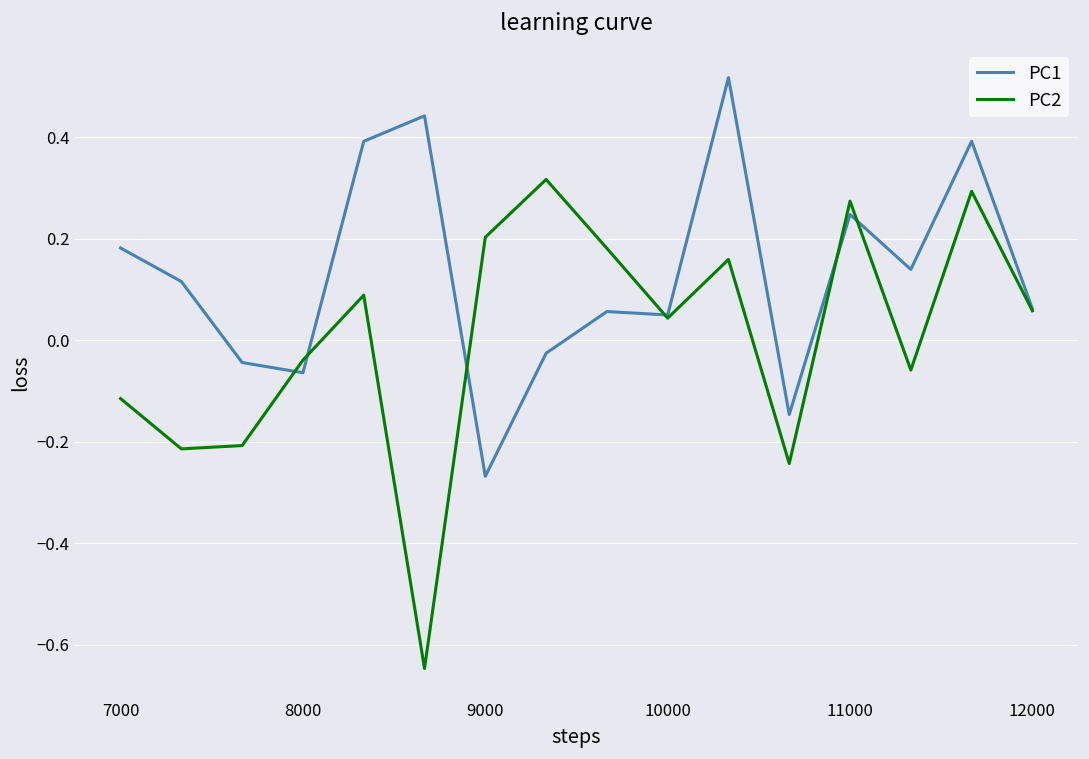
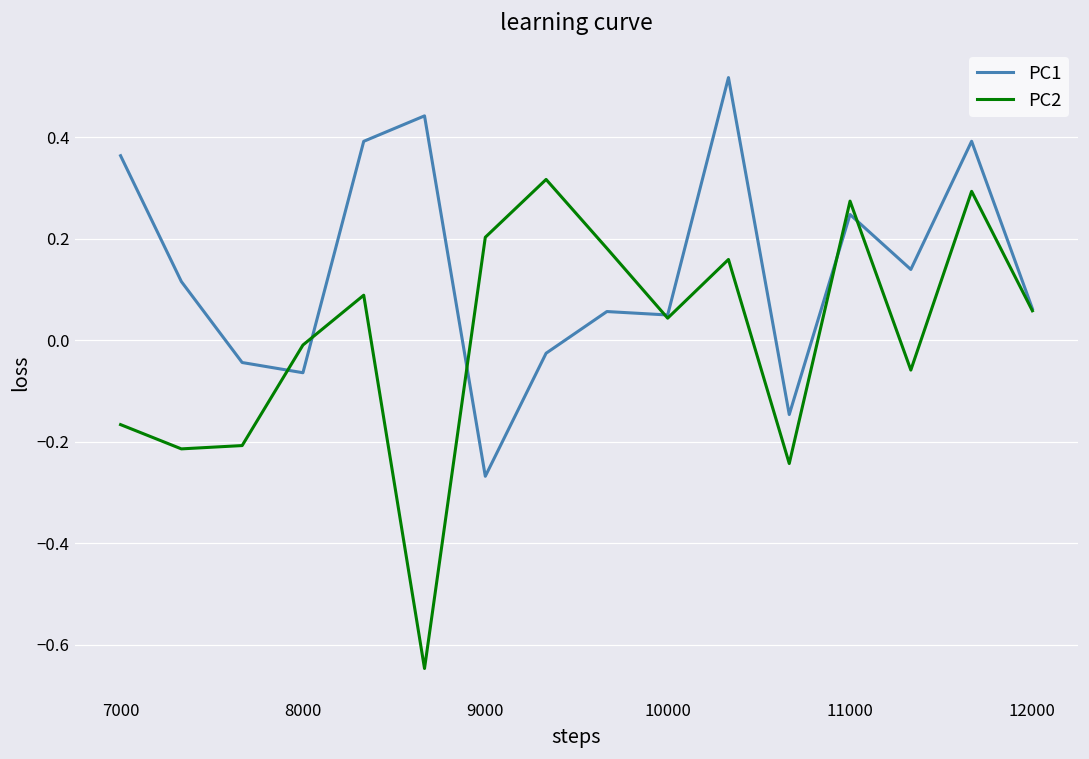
  {
    "PC1": {
-     "7000": 0.18,
+     "7000": 0.36,
      "8000": -0.06,
      "9000": -0.27,
      "10000": 0.05,
      "11000": 0.25
    },
    "PC2": {
-     "7000": -0.11,
-     "8000": -0.04,
+     "7000": -0.17,
+     "8000": -0.01,
      "9000": 0.20,
      "10000": 0.04,
      "11000": 0.27
    }
  }
